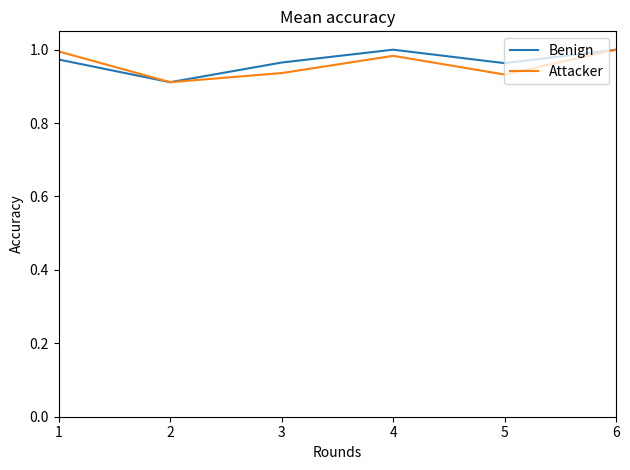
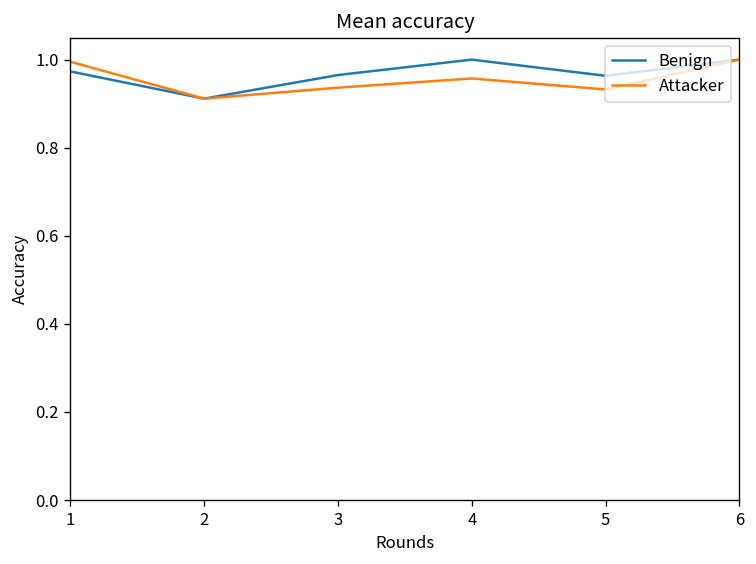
  {
    "Benign": {
      "1": 0.97,
      "3": 0.96,
      "4": 1.00
    },
    "Attacker": {
      "1": 1.00,
      "3": 0.94,
-     "4": 0.98
+     "4": 0.96
    }
  }
